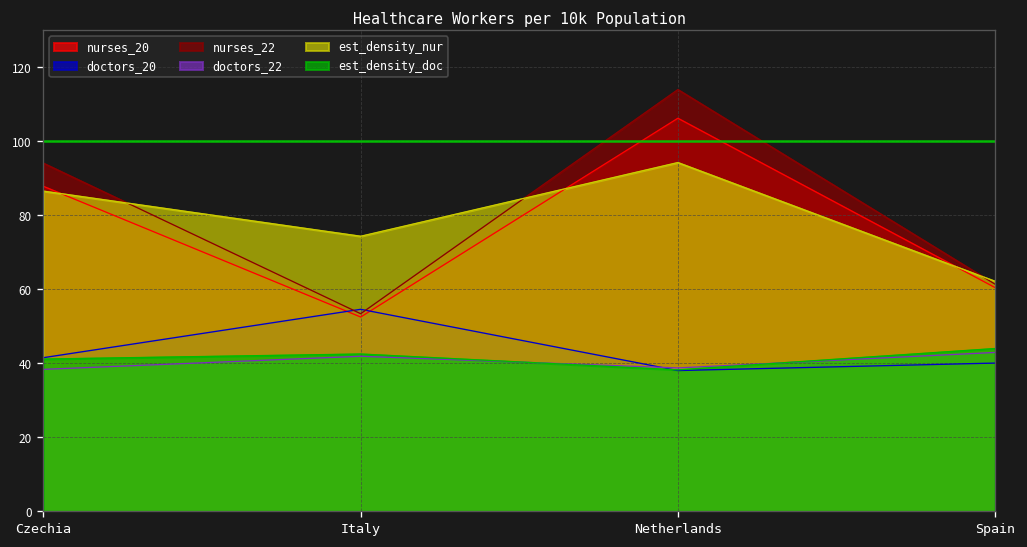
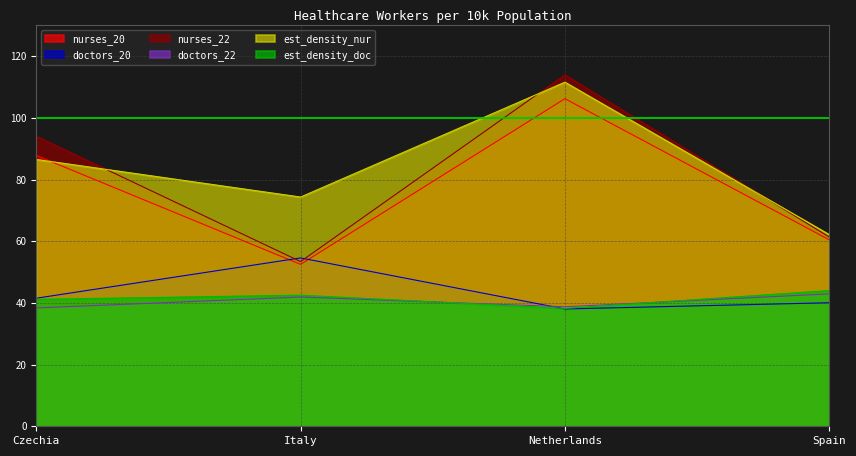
  {
    "nurses_20": {
      "Czechia": 88,
      "Italy": 53,
      "Netherlands": 106,
      "Spain": 60
    },
    "doctors_20": {
      "Italy": 55,
      "Spain": 40
    },
    "nurses_22": {
      "Czechia": 94,
      "Italy": 53,
      "Netherlands": 114
    },
    "doctors_22": {
      "Czechia": 38,
      "Spain": 43
    },
    "est_density_nur": {
      "Czechia": 87,
      "Italy": 74,
-     "Netherlands": 94
+     "Netherlands": 112
    },
    "est_density_doc": {
      "Spain": 44
    }
  }
